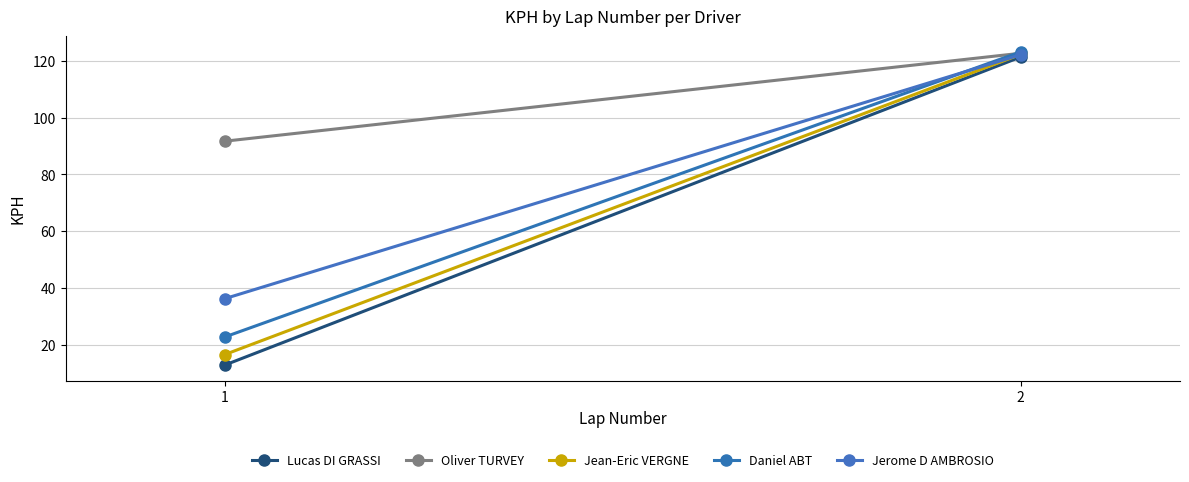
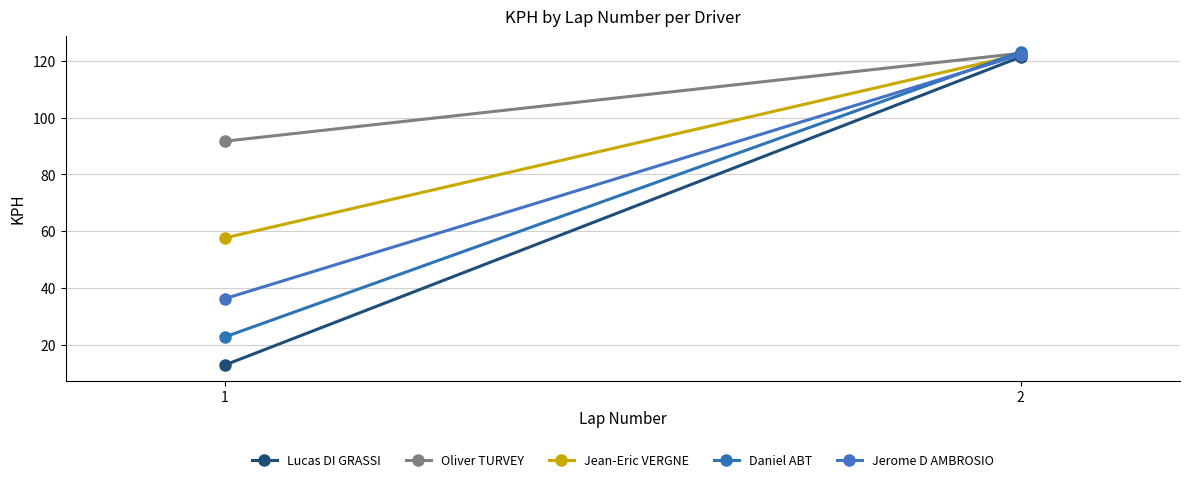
  {
    "Lucas DI GRASSI": {
      "1": 13
    },
    "Oliver TURVEY": {
      "1": 92
    },
    "Jean-Eric VERGNE": {
-     "1": 17
+     "1": 58
    }
  }
